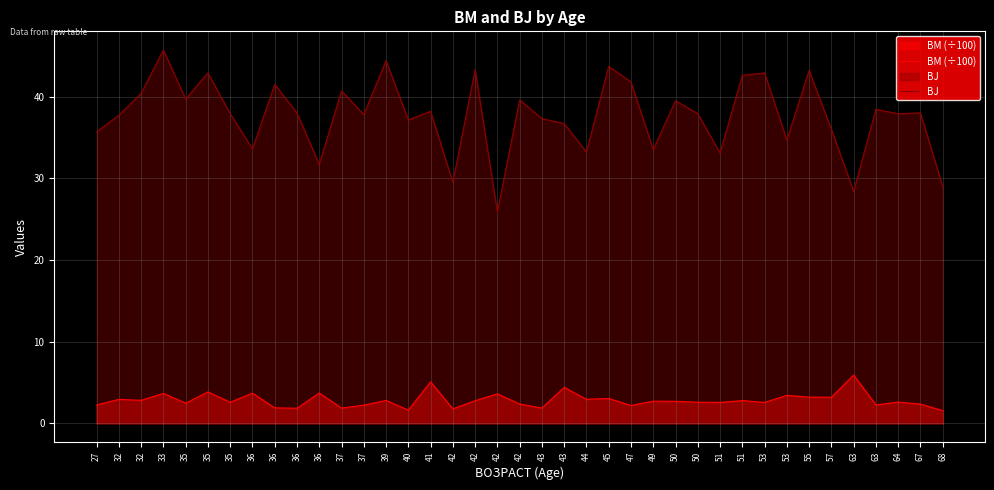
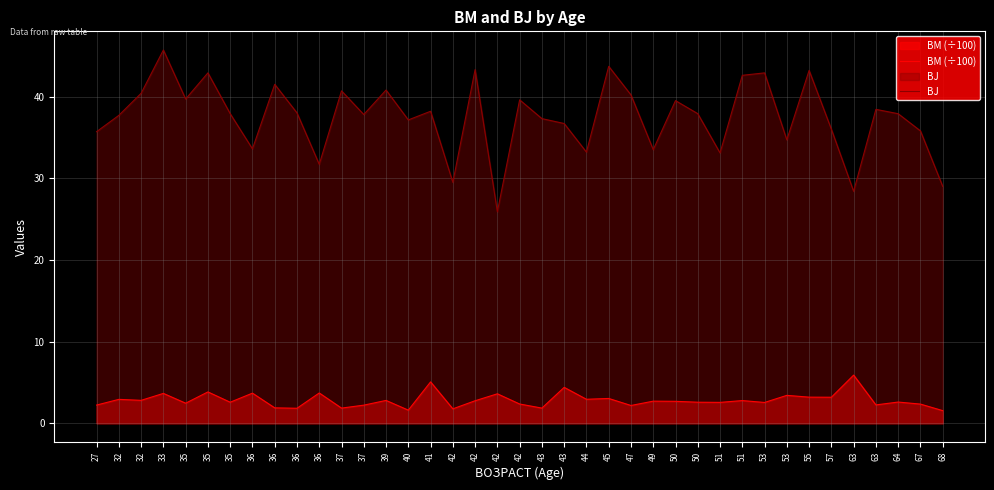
  {
    "BM (÷100)": {
      "27": 2,
      "33": 4,
      "39": 3,
      "40": 2,
      "41": 5,
      "44": 3,
      "45": 3,
      "47": 2,
      "49": 3,
      "55": 3,
      "57": 3,
      "64": 3,
      "67": 2,
      "68": 2
    },
    "BJ": {
      "27": 36,
      "33": 46,
-     "39": 44,
+     "39": 41,
      "40": 37,
      "41": 38,
      "44": 33,
      "45": 44,
-     "47": 42,
+     "47": 40,
      "49": 34,
      "55": 43,
      "57": 36,
      "64": 38,
-     "67": 38,
+     "67": 36,
      "68": 29
    }
  }
